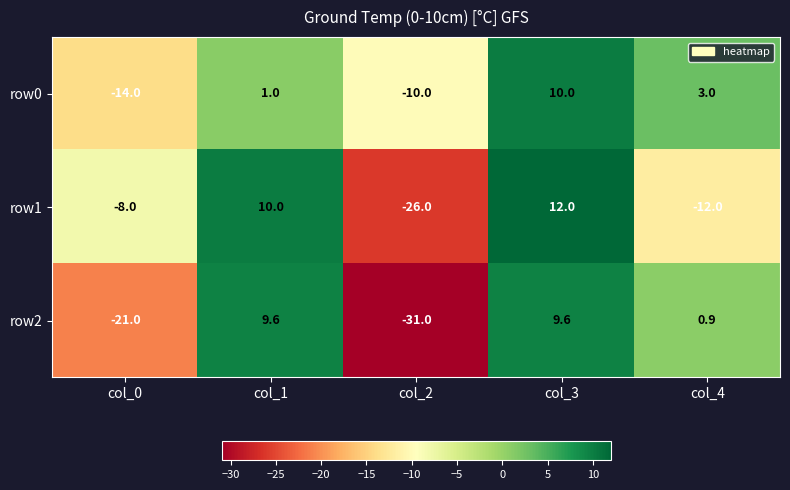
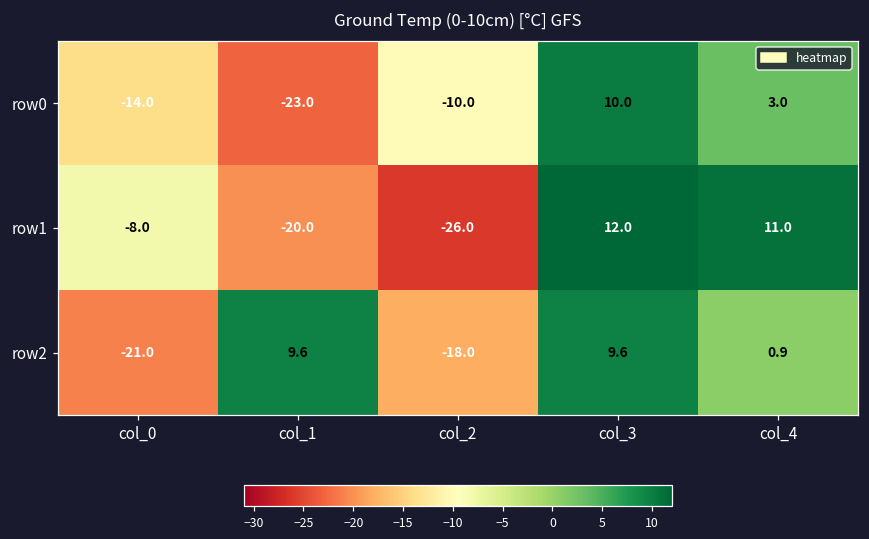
  {
    "row0": {
      "col_0": -14.0,
-     "col_1": 1.0,
+     "col_1": -23.0,
      "col_2": -10.0,
      "col_3": 10.0,
      "col_4": 3.0
    },
    "row1": {
      "col_0": -8.0,
-     "col_1": 10.0,
+     "col_1": -20.0,
      "col_2": -26.0,
      "col_3": 12.0,
-     "col_4": -12.0
+     "col_4": 11.0
    },
    "row2": {
      "col_0": -21.0,
      "col_1": 9.6,
-     "col_2": -31.0,
+     "col_2": -18.0,
      "col_3": 9.6,
      "col_4": 0.9
    }
  }
